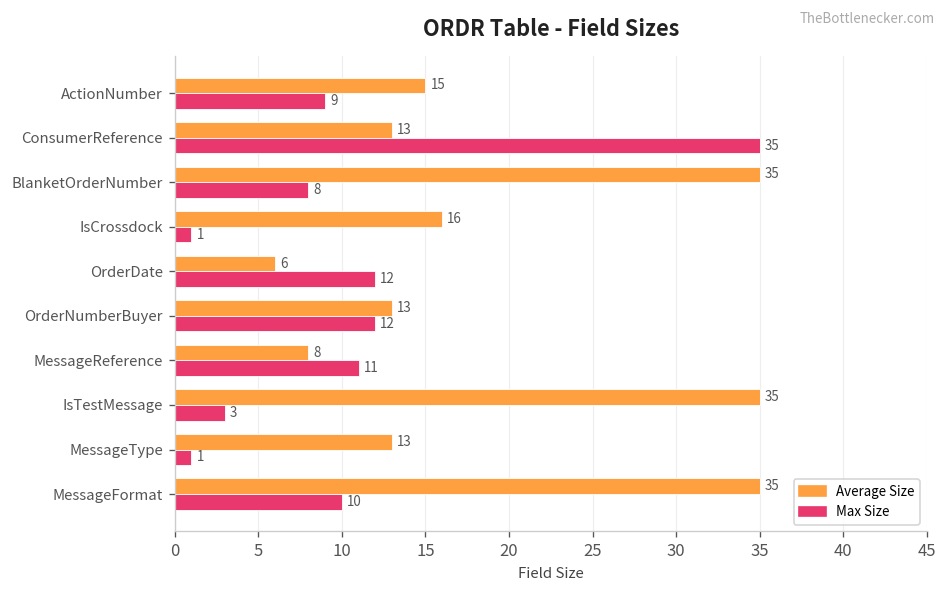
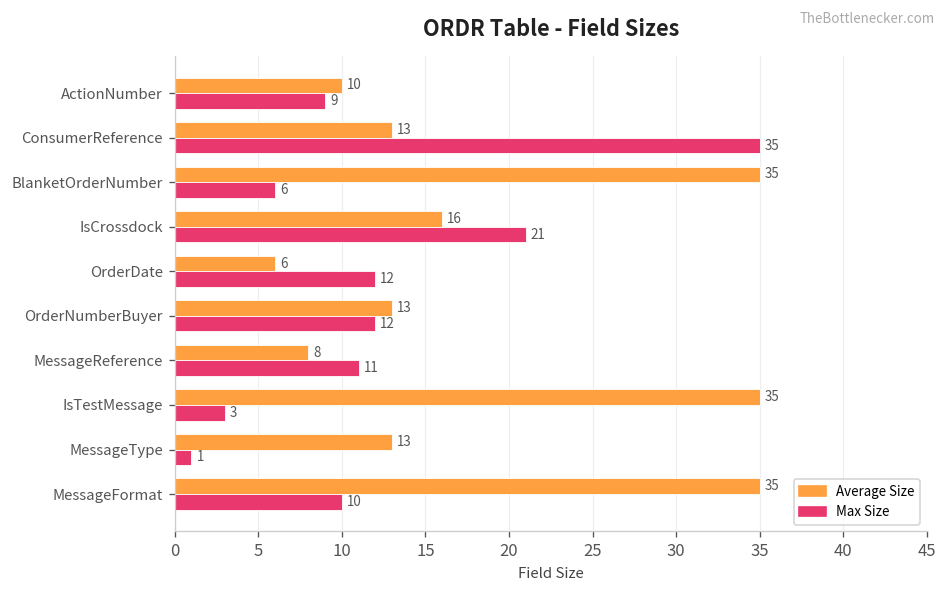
  {
    "Average Size": {
-     "ActionNumber": 15,
+     "ActionNumber": 10,
      "ConsumerReference": 13,
      "BlanketOrderNumber": 35,
      "IsCrossdock": 16,
      "OrderDate": 6,
      "OrderNumberBuyer": 13,
      "MessageReference": 8,
      "IsTestMessage": 35,
      "MessageType": 13,
      "MessageFormat": 35
    },
    "Max Size": {
      "ActionNumber": 9,
      "ConsumerReference": 35,
-     "BlanketOrderNumber": 8,
-     "IsCrossdock": 1,
+     "BlanketOrderNumber": 6,
+     "IsCrossdock": 21,
      "OrderDate": 12,
      "OrderNumberBuyer": 12,
      "MessageReference": 11,
      "IsTestMessage": 3,
      "MessageType": 1,
      "MessageFormat": 10
    }
  }
